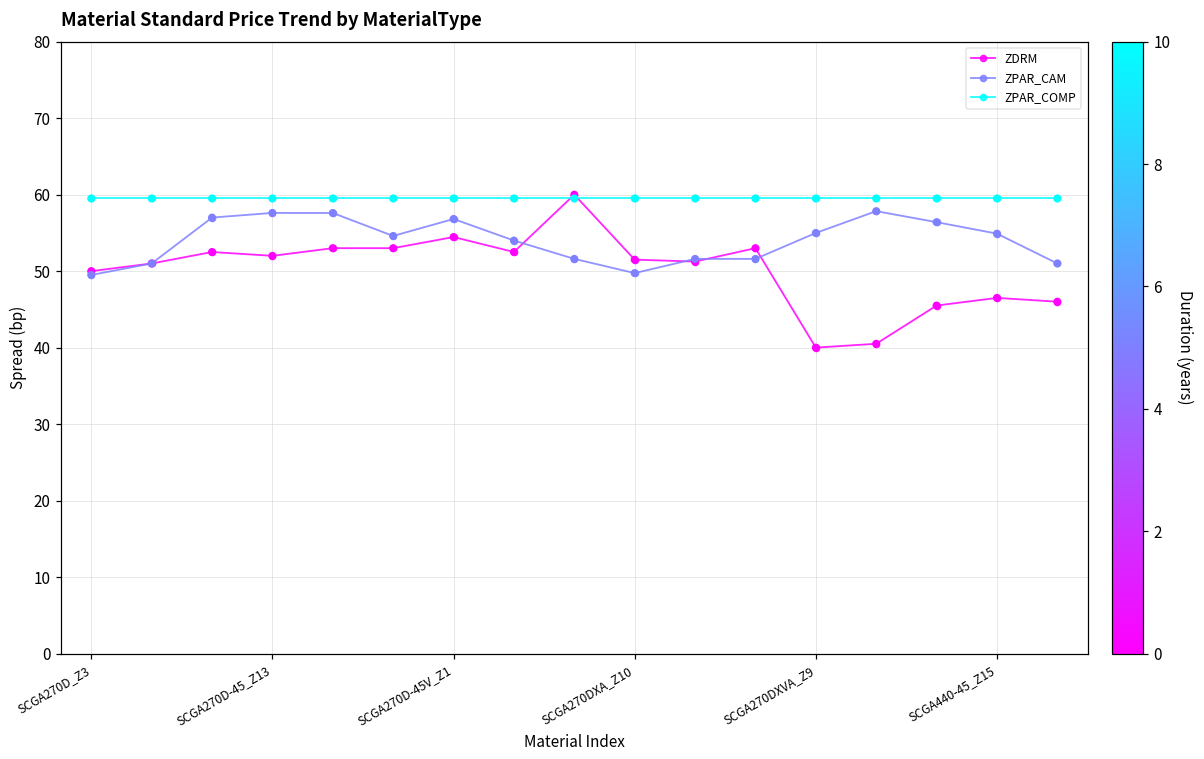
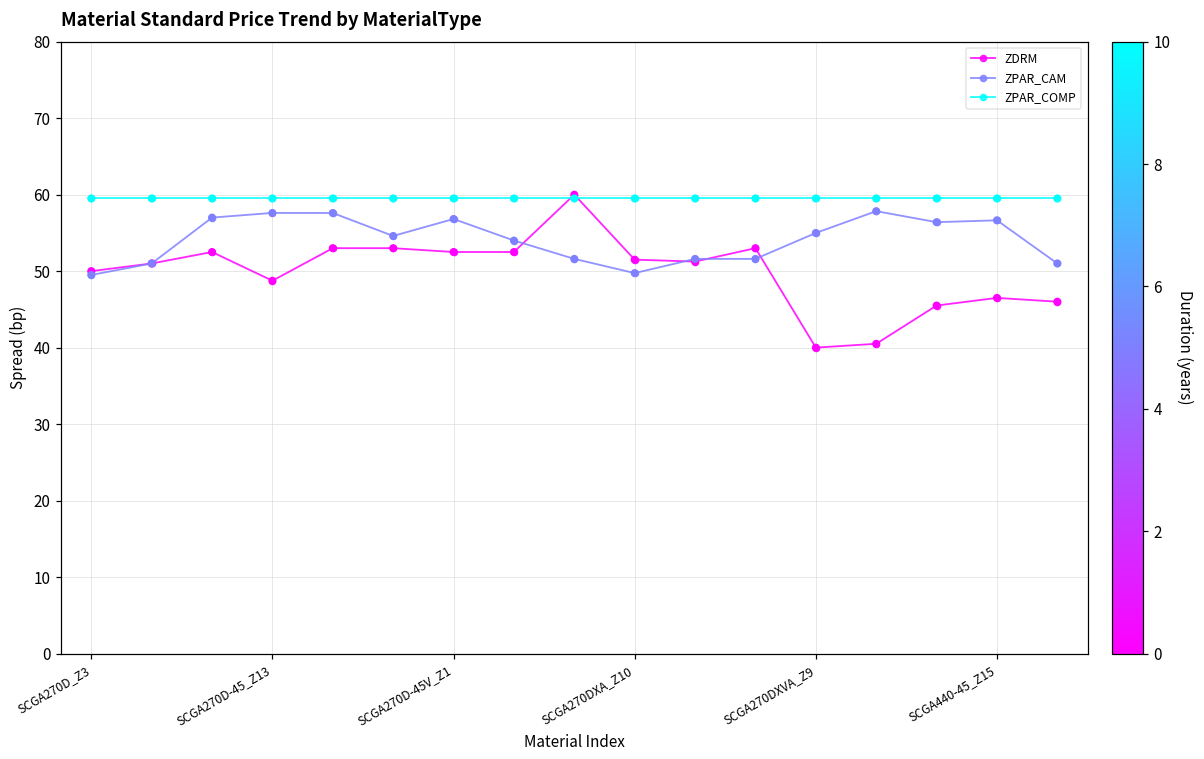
  {
    "ZDRM": {
      "SCGA270D_Z3": 50,
-     "SCGA270D-45_Z13": 52,
-     "SCGA270D-45V_Z1": 54,
+     "SCGA270D-45_Z13": 49,
+     "SCGA270D-45V_Z1": 53,
      "SCGA270DXA_Z10": 52,
      "SCGA270DXVA_Z9": 40,
      "SCGA440-45_Z15": 47
    },
    "ZPAR_CAM": {
      "SCGA270D_Z3": 50,
      "SCGA270D-45_Z13": 58,
      "SCGA270D-45V_Z1": 57,
      "SCGA270DXA_Z10": 50,
      "SCGA270DXVA_Z9": 55,
-     "SCGA440-45_Z15": 55
+     "SCGA440-45_Z15": 57
    },
    "ZPAR_COMP": {
      "SCGA270D_Z3": 60,
      "SCGA270D-45_Z13": 60,
      "SCGA270D-45V_Z1": 60,
      "SCGA270DXA_Z10": 60,
      "SCGA270DXVA_Z9": 60,
      "SCGA440-45_Z15": 60
    }
  }
